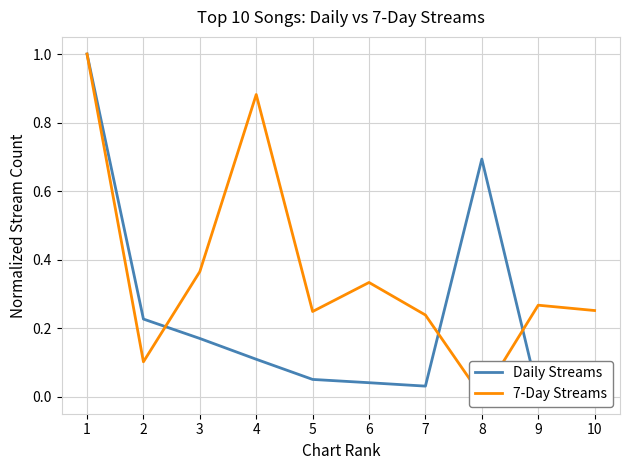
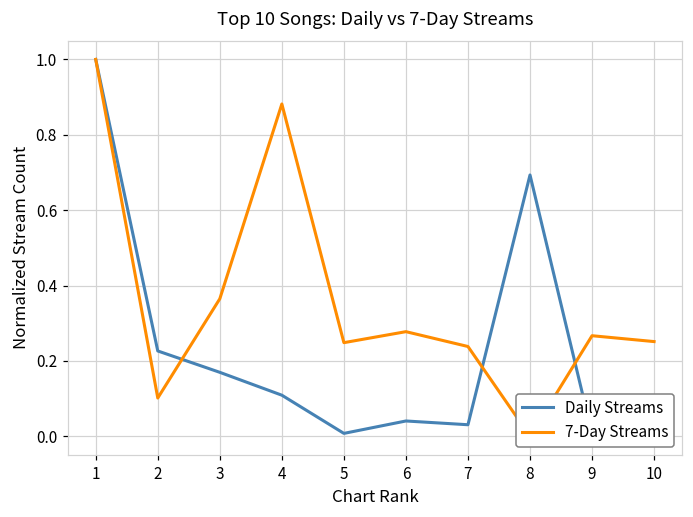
  {
    "Daily Streams": {
      "2": 0.23,
      "3": 0.17,
      "4": 0.11,
-     "5": 0.05,
+     "5": 0.01,
      "6": 0.04,
      "7": 0.03,
      "8": 0.69
    },
    "7-Day Streams": {
      "2": 0.10,
      "3": 0.36,
      "4": 0.88,
      "5": 0.25,
-     "6": 0.33,
+     "6": 0.28,
      "7": 0.24,
      "9": 0.27,
      "10": 0.25
    }
  }
